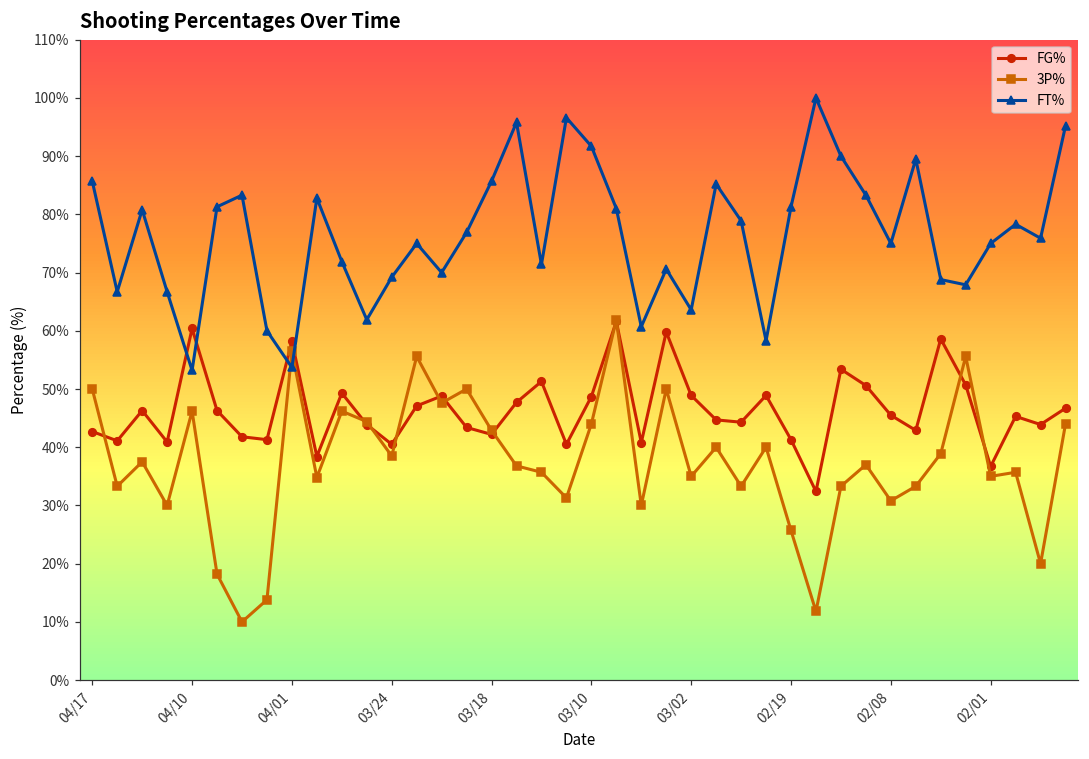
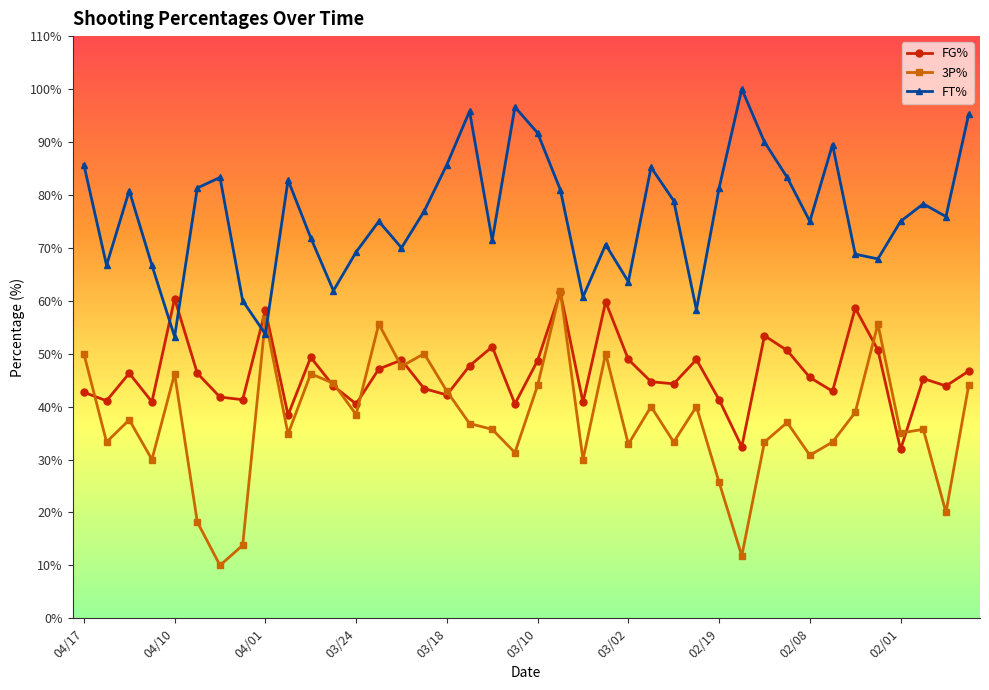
  {
    "FG%": {
      "04/17": "43%",
      "04/10": "60%",
      "04/01": "58%",
      "03/24": "41%",
      "03/18": "42%",
      "03/10": "49%",
      "03/02": "49%",
      "02/19": "41%",
      "02/08": "46%",
-     "02/01": "37%"
+     "02/01": "32%"
    },
    "3P%": {
      "04/17": "50%",
      "04/10": "46%",
      "04/01": "57%",
      "03/24": "39%",
      "03/18": "43%",
      "03/10": "44%",
-     "03/02": "35%",
+     "03/02": "33%",
      "02/19": "26%",
      "02/08": "31%",
      "02/01": "35%"
    },
    "FT%": {
      "04/17": "86%",
      "04/10": "53%",
      "04/01": "54%",
      "03/24": "69%",
      "03/18": "86%",
      "03/10": "92%",
      "03/02": "64%",
      "02/19": "81%",
      "02/08": "75%",
      "02/01": "75%"
    }
  }
